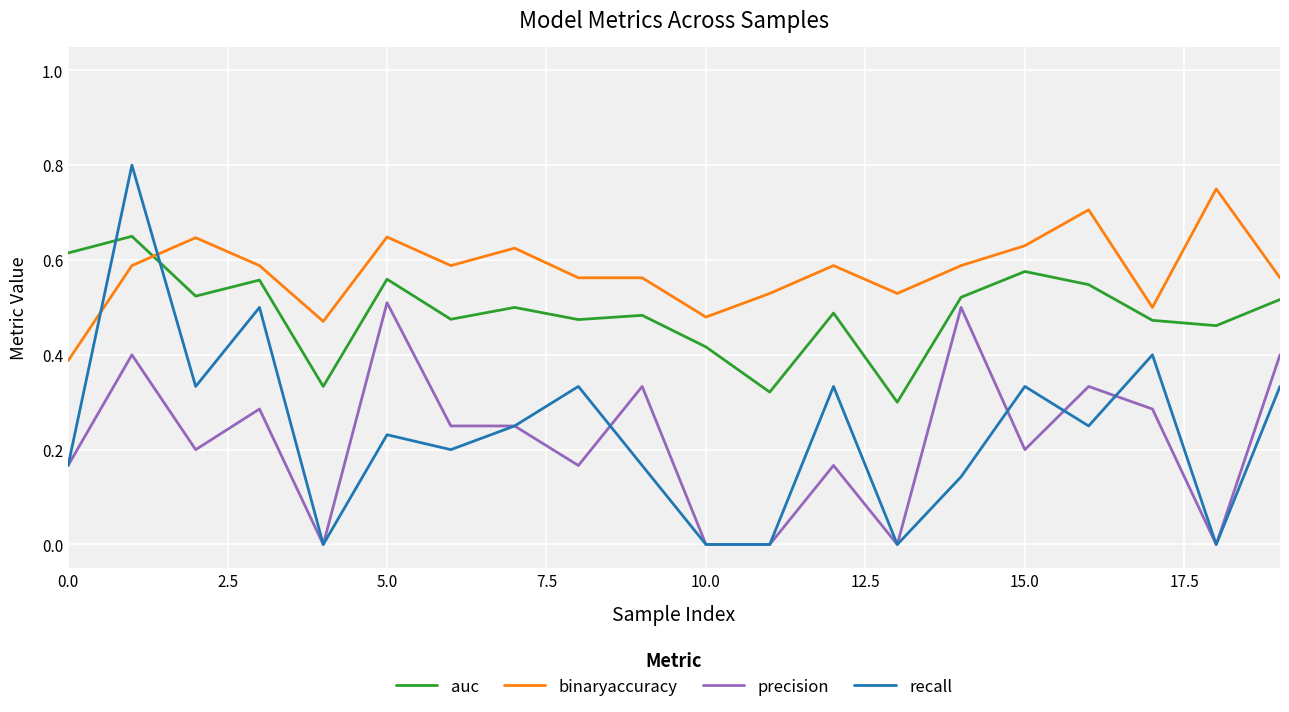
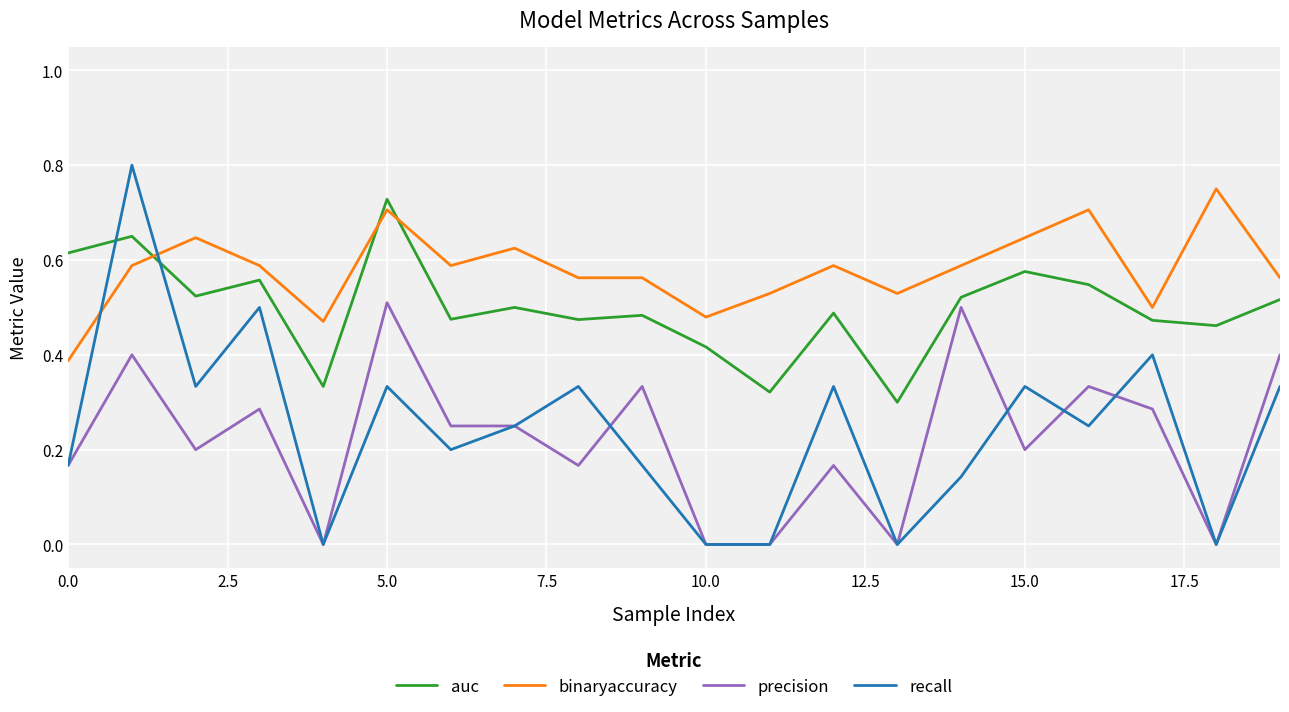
  {
    "auc": {
      "0.0": 0.61,
-     "5.0": 0.56,
+     "5.0": 0.73,
      "10.0": 0.42,
      "15.0": 0.58
    },
    "binaryaccuracy": {
      "0.0": 0.39,
-     "5.0": 0.65,
+     "5.0": 0.71,
      "10.0": 0.48,
-     "15.0": 0.63
+     "15.0": 0.65
    },
    "precision": {
      "5.0": 0.51,
      "15.0": 0.20
    },
    "recall": {
-     "5.0": 0.23,
+     "5.0": 0.33,
      "15.0": 0.33
    }
  }
